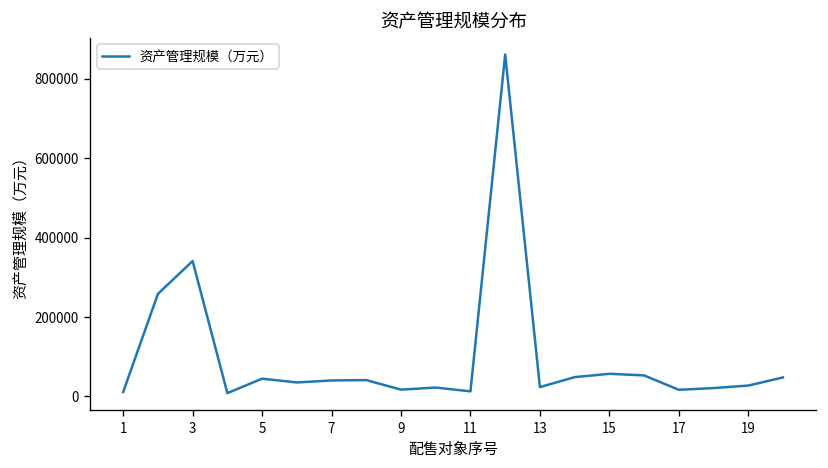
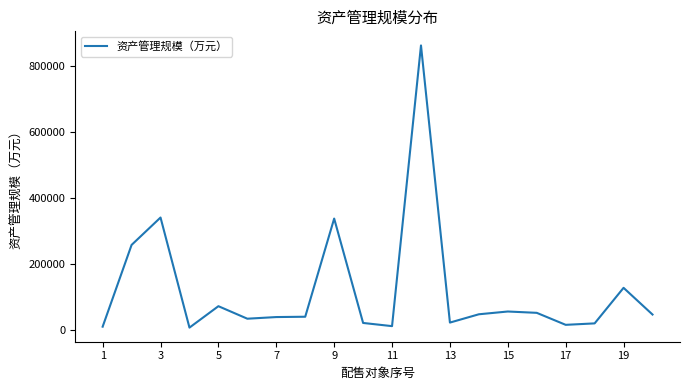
  {
    "1": 10000,
    "3": 340000,
-   "5": 40000,
+   "5": 70000,
    "7": 40000,
-   "9": 20000,
+   "9": 340000,
    "11": 10000,
    "13": 20000,
    "15": 60000,
    "17": 20000,
-   "19": 30000
+   "19": 130000
  }
